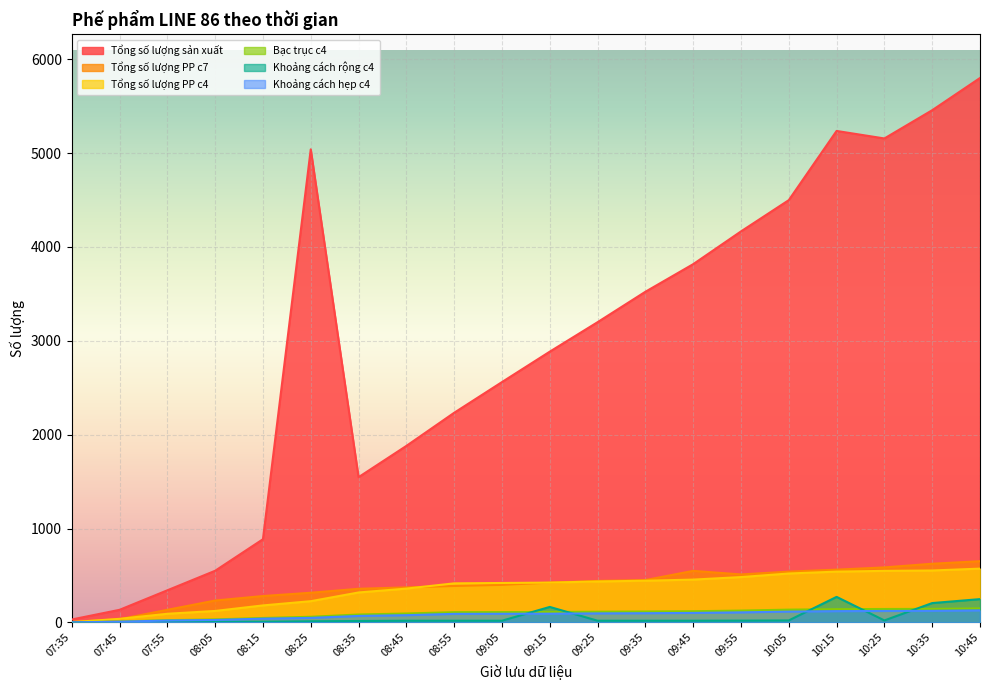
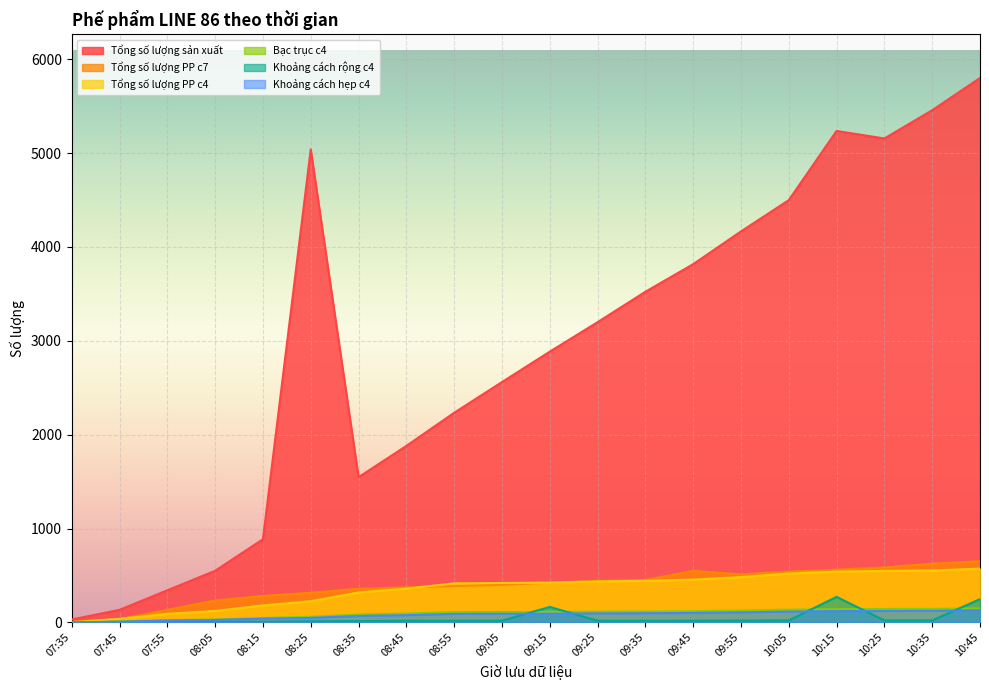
  {
    "Tổng số lượng sản xuất": {
      "07:45": 100,
      "07:55": 300,
      "08:05": 600,
      "08:15": 900,
      "08:25": 5000,
      "08:35": 1500,
      "08:45": 1900,
      "08:55": 2200,
      "09:05": 2600,
      "09:15": 2900,
      "09:25": 3200,
      "09:35": 3500,
      "09:45": 3800,
      "09:55": 4200,
      "10:05": 4500,
      "10:15": 5200,
      "10:25": 5200,
      "10:35": 5500,
      "10:45": 5800
    },
    "Tổng số lượng PP c7": {
      "07:55": 100,
      "08:05": 200,
      "08:15": 300,
      "08:25": 300,
      "08:35": 400,
      "08:55": 400,
      "09:45": 500,
      "09:55": 500,
      "10:25": 600,
      "10:35": 600,
      "10:45": 700
    },
    "Tổng số lượng PP c4": {
      "07:55": 100,
      "08:05": 100,
      "08:15": 200,
      "08:25": 200,
      "08:35": 300,
      "08:55": 400,
      "09:45": 500,
      "09:55": 500,
      "10:25": 500,
      "10:35": 600,
      "10:45": 600
    },
    "Khoảng cách rộng c4": {
      "08:15": 0,
      "08:25": 0,
      "08:35": 0,
      "08:45": 0,
      "08:55": 0,
      "09:05": 0,
      "09:15": 200,
      "09:25": 0,
      "09:35": 0,
      "09:45": 0,
      "09:55": 0,
      "10:05": 0,
      "10:15": 300,
      "10:25": 0,
-     "10:35": 200,
+     "10:35": 0,
      "10:45": 200
    }
  }
